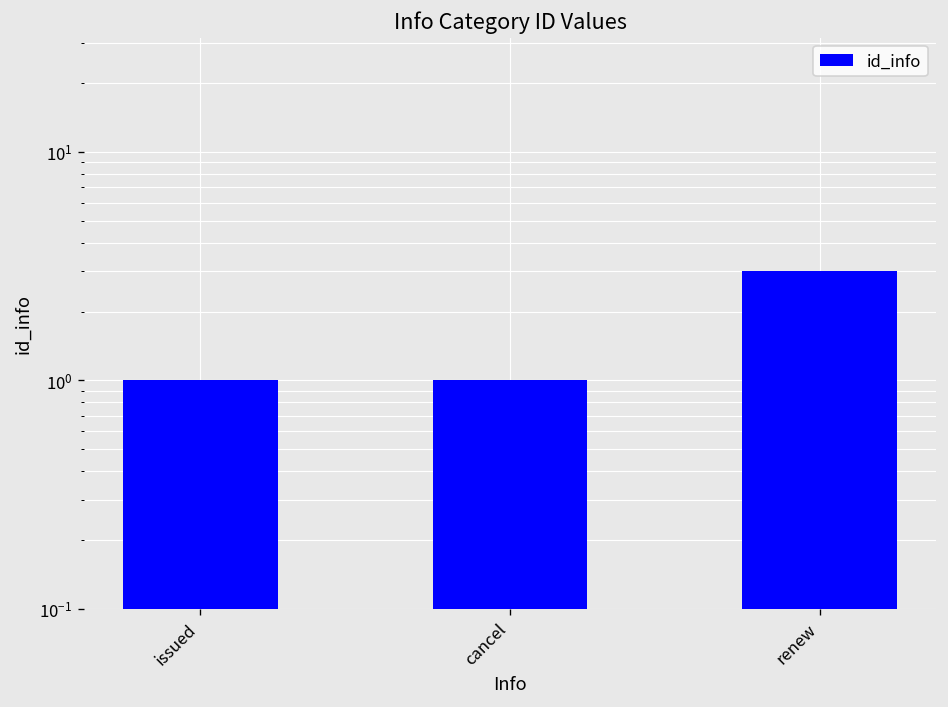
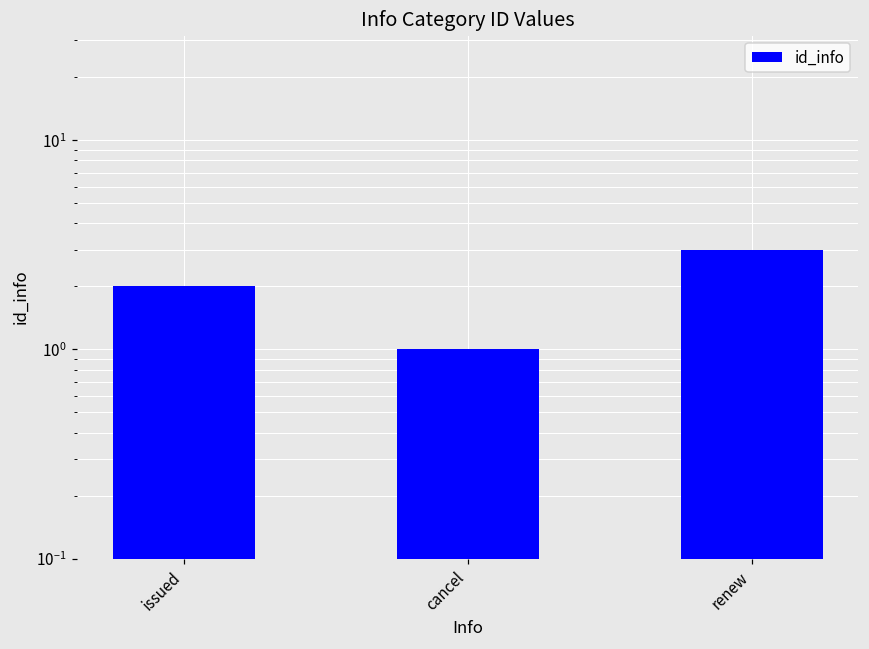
  {
-   "issued": 1,
+   "issued": 2,
    "cancel": 1,
    "renew": 3
  }
